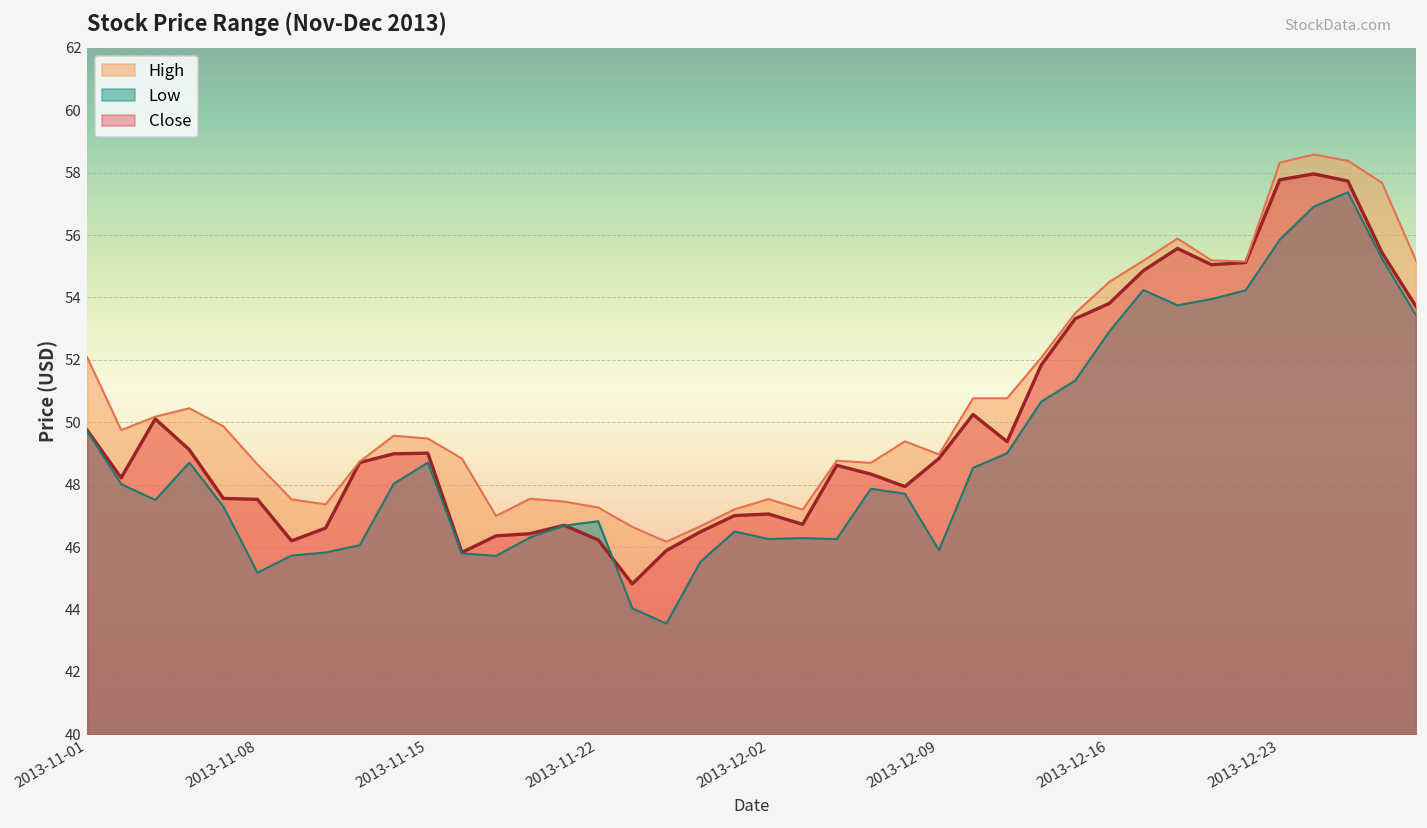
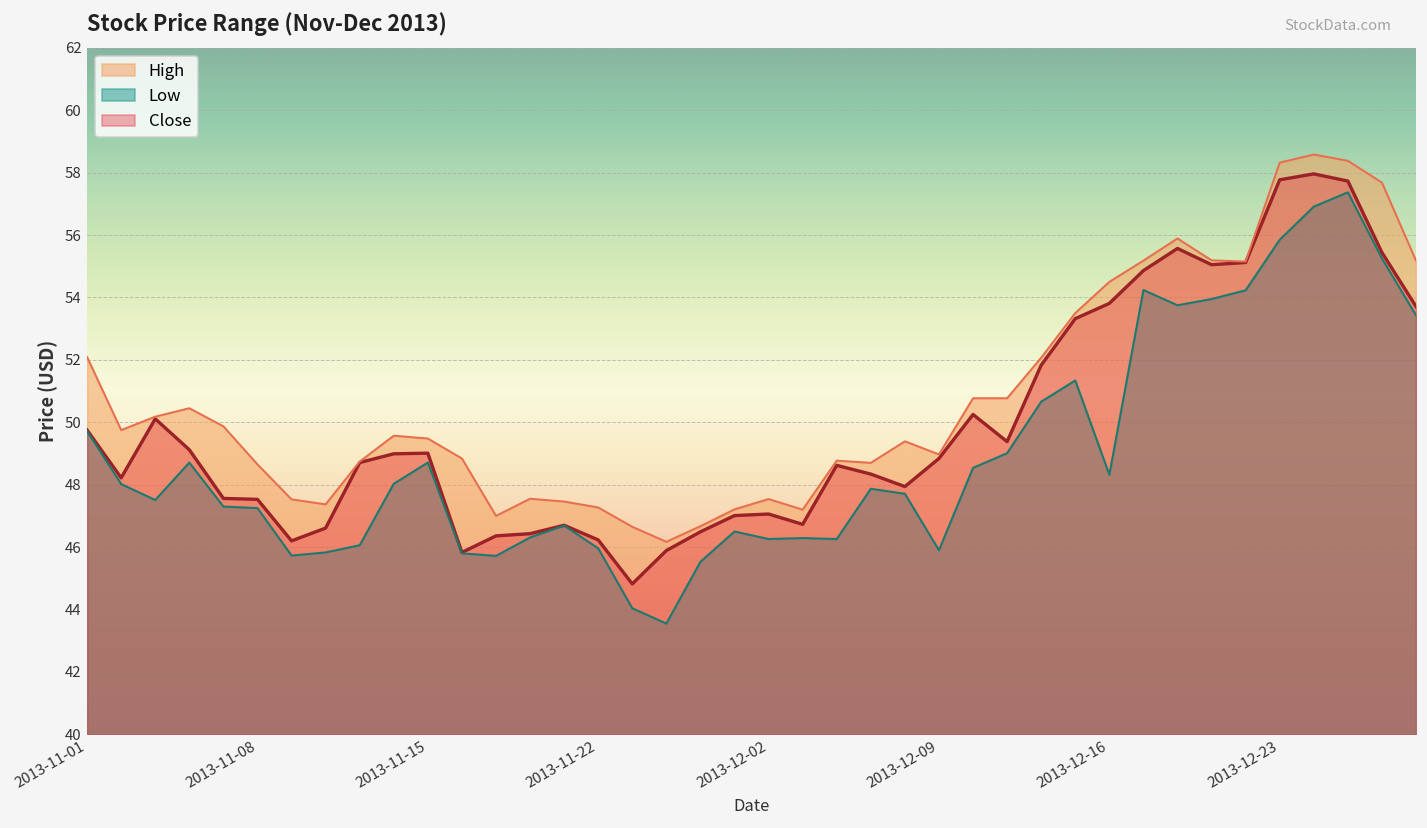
  {
    "Low": {
-     "2013-11-08": 45.2,
+     "2013-11-08": 47.3,
      "2013-11-15": 48.7,
-     "2013-11-22": 46.8,
+     "2013-11-22": 46.0,
      "2013-12-02": 46.3,
      "2013-12-09": 45.9,
-     "2013-12-16": 52.9,
+     "2013-12-16": 48.3,
      "2013-12-23": 55.9
    }
  }
